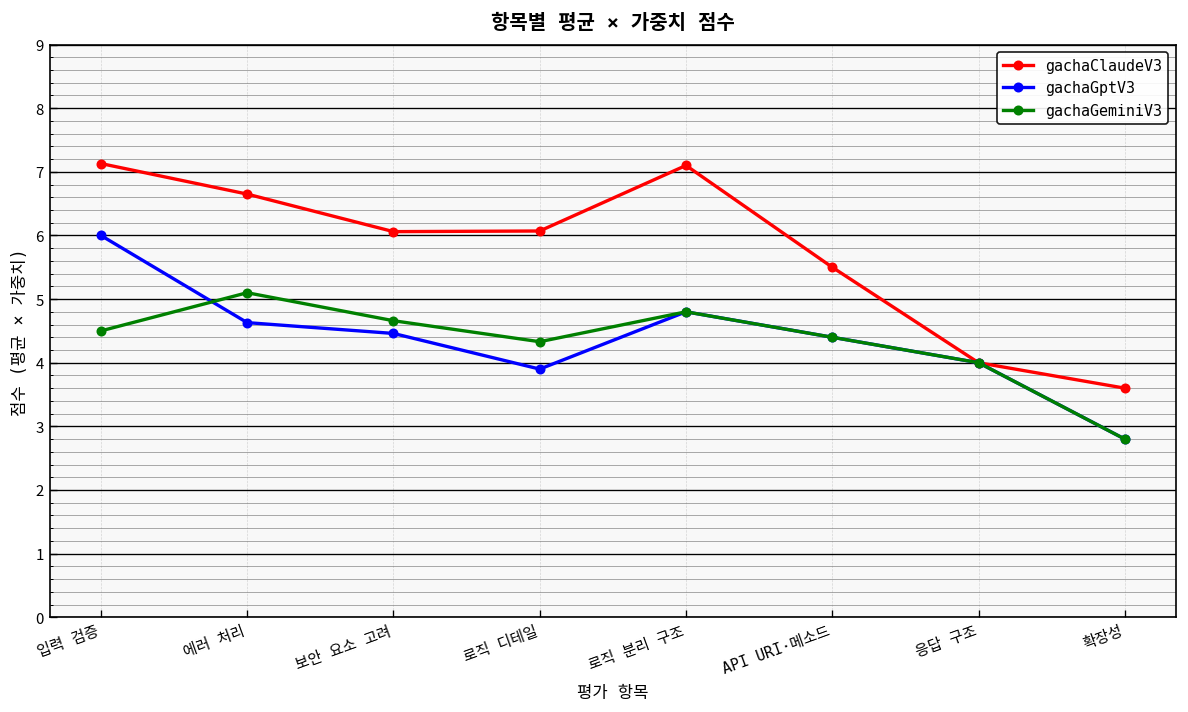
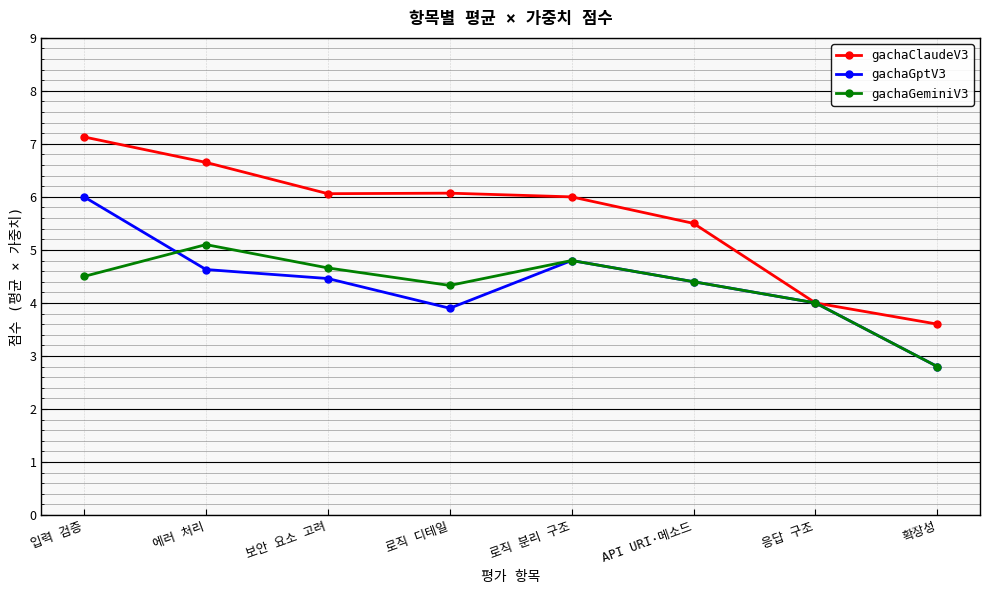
  {
    "gachaClaudeV3": {
      "입력 검증": 7.1,
      "에러 처리": 6.7,
      "보안 요소 고려": 6.1,
      "로직 디테일": 6.1,
-     "로직 분리 구조": 7.1,
+     "로직 분리 구조": 6.0,
      "API URI·메소드": 5.5,
      "확장성": 3.6
    },
    "gachaGptV3": {
      "입력 검증": 6.0,
      "에러 처리": 4.6,
      "보안 요소 고려": 4.5,
      "로직 디테일": 3.9
    },
    "gachaGeminiV3": {
      "입력 검증": 4.5,
      "에러 처리": 5.1,
      "보안 요소 고려": 4.7,
      "로직 디테일": 4.3
    }
  }
